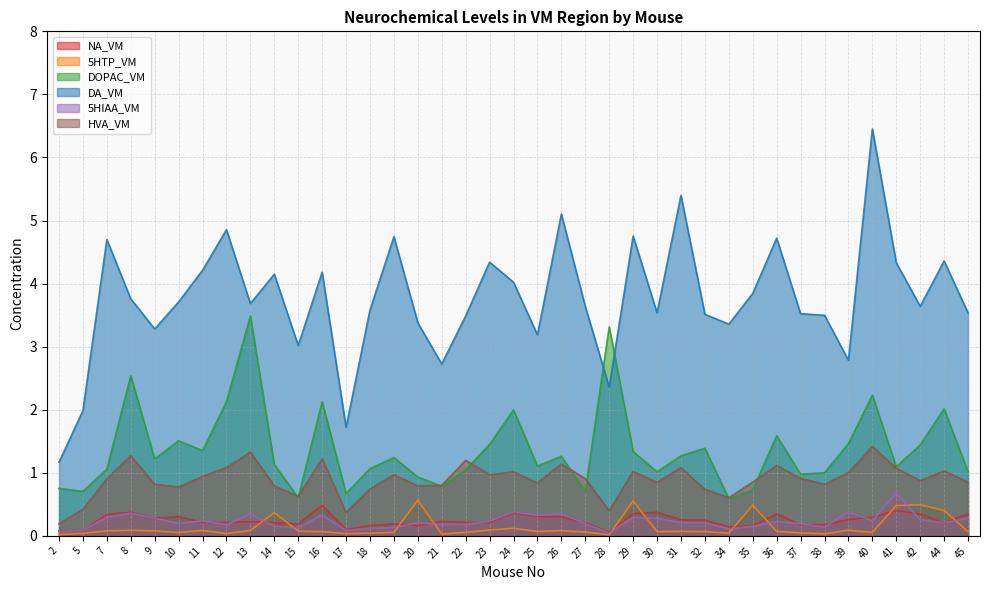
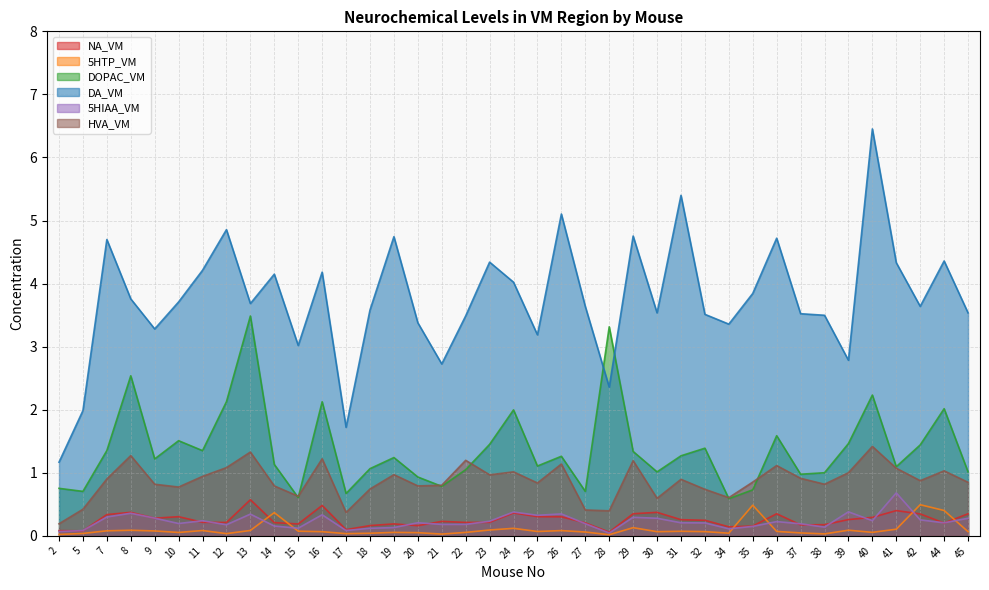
  {
    "NA_VM": {
      "10": 0.3,
-     "13": 0.2,
+     "13": 0.6,
      "14": 0.2,
      "15": 0.2,
      "16": 0.5,
      "18": 0.2,
      "19": 0.2,
      "20": 0.2,
      "21": 0.2,
      "26": 0.3,
      "29": 0.4,
      "30": 0.4,
      "31": 0.3,
      "32": 0.2,
      "36": 0.4,
      "39": 0.3,
      "40": 0.3,
      "41": 0.4,
      "42": 0.3,
      "45": 0.4
    },
    "5HTP_VM": {
      "2": 0.0,
      "7": 0.1,
      "8": 0.1,
      "9": 0.1,
      "10": 0.1,
      "11": 0.1,
      "12": 0.0,
      "13": 0.1,
      "14": 0.4,
      "15": 0.1,
      "16": 0.1,
      "17": 0.0,
      "18": 0.0,
      "19": 0.1,
-     "20": 0.6,
+     "20": 0.1,
      "21": 0.0,
      "22": 0.1,
      "23": 0.1,
      "24": 0.1,
      "25": 0.1,
      "26": 0.1,
      "27": 0.1,
-     "29": 0.6,
+     "29": 0.1,
      "30": 0.1,
      "31": 0.1,
      "32": 0.1,
      "34": 0.0,
      "35": 0.5,
      "36": 0.1,
      "37": 0.0,
      "38": 0.0,
      "39": 0.1,
      "40": 0.1,
-     "41": 0.5,
+     "41": 0.1,
      "42": 0.5,
      "44": 0.4,
      "45": 0.1
    },
    "DOPAC_VM": {
      "2": 0.8,
      "5": 0.7,
-     "7": 1.1,
+     "7": 1.4,
      "8": 2.5,
      "9": 1.2,
      "10": 1.5,
      "11": 1.4,
      "12": 2.1,
      "13": 3.5,
      "14": 1.1,
      "16": 2.1,
      "17": 0.7,
      "18": 1.1,
      "19": 1.2,
      "20": 0.9,
      "22": 1.0,
      "23": 1.5,
      "24": 2.0,
      "25": 1.1,
      "26": 1.3,
      "27": 0.7,
      "28": 3.3,
      "29": 1.3,
      "30": 1.0,
      "31": 1.3,
      "32": 1.4,
      "35": 0.7,
      "36": 1.6,
      "37": 1.0,
      "38": 1.0,
      "39": 1.5,
      "40": 2.2,
      "42": 1.4,
      "44": 2.0,
      "45": 1.0
    },
    "DA_VM": {
      "2": 1.2,
      "5": 2.0,
      "7": 4.7,
      "8": 3.8,
      "9": 3.3,
      "10": 3.7,
      "11": 4.2,
      "12": 4.9,
      "13": 3.7,
      "14": 4.1,
      "15": 3.0,
      "16": 4.2,
      "17": 1.7,
      "18": 3.6,
      "19": 4.7,
      "20": 3.4,
      "21": 2.7,
      "22": 3.5,
      "23": 4.3,
      "24": 4.0,
      "25": 3.2,
      "26": 5.1,
      "27": 3.6,
      "28": 2.4,
      "29": 4.8,
      "30": 3.5,
      "31": 5.4,
      "32": 3.5,
      "34": 3.4,
      "35": 3.8,
      "36": 4.7,
      "37": 3.5,
      "38": 3.5,
      "39": 2.8,
      "40": 6.5,
      "41": 4.3,
      "42": 3.6,
      "44": 4.4,
      "45": 3.5
    },
    "5HIAA_VM": {
      "10": 0.2,
      "13": 0.3,
      "14": 0.2,
      "15": 0.1,
      "16": 0.3,
      "18": 0.1,
      "19": 0.1,
      "20": 0.2,
      "21": 0.2,
      "26": 0.3,
      "29": 0.3,
      "30": 0.3,
      "31": 0.2,
      "32": 0.2,
      "36": 0.2,
      "39": 0.4,
      "40": 0.2,
      "41": 0.7,
      "42": 0.3,
      "45": 0.3
    },
    "HVA_VM": {
      "2": 0.2,
      "5": 0.4,
      "7": 0.9,
      "8": 1.3,
      "9": 0.8,
      "10": 0.8,
      "11": 0.9,
      "12": 1.1,
      "13": 1.3,
      "14": 0.8,
      "16": 1.2,
      "17": 0.4,
      "18": 0.7,
      "19": 1.0,
      "20": 0.8,
      "22": 1.2,
      "23": 1.0,
      "24": 1.0,
      "25": 0.8,
      "26": 1.1,
-     "27": 0.9,
+     "27": 0.4,
      "28": 0.4,
-     "29": 1.0,
-     "30": 0.8,
-     "31": 1.1,
+     "29": 1.2,
+     "30": 0.6,
+     "31": 0.9,
      "32": 0.7,
      "35": 0.9,
      "36": 1.1,
      "37": 0.9,
      "38": 0.8,
      "39": 1.0,
      "40": 1.4,
      "42": 0.9,
      "44": 1.0,
      "45": 0.8
    }
  }
